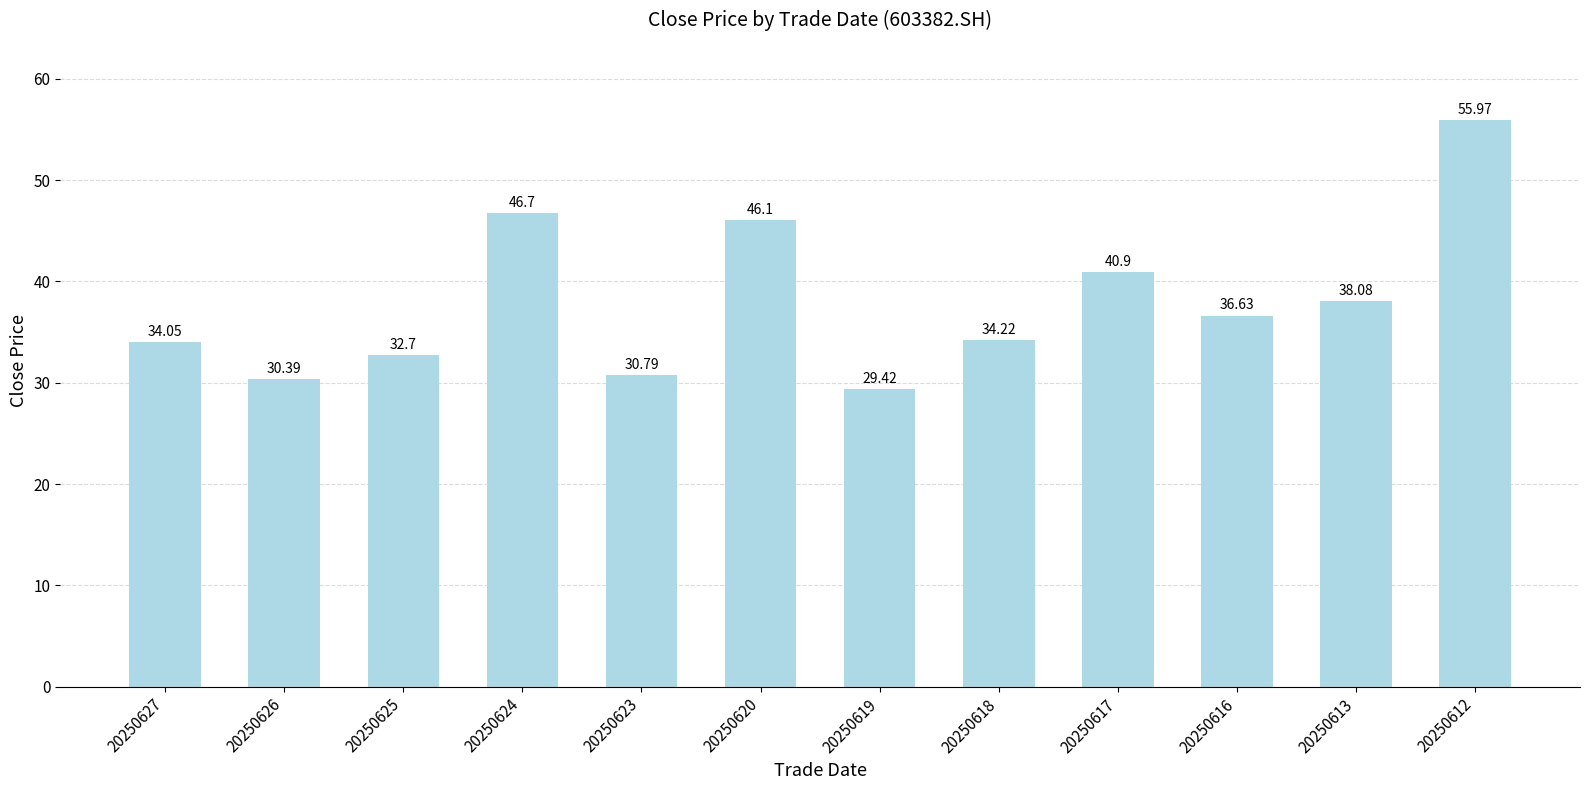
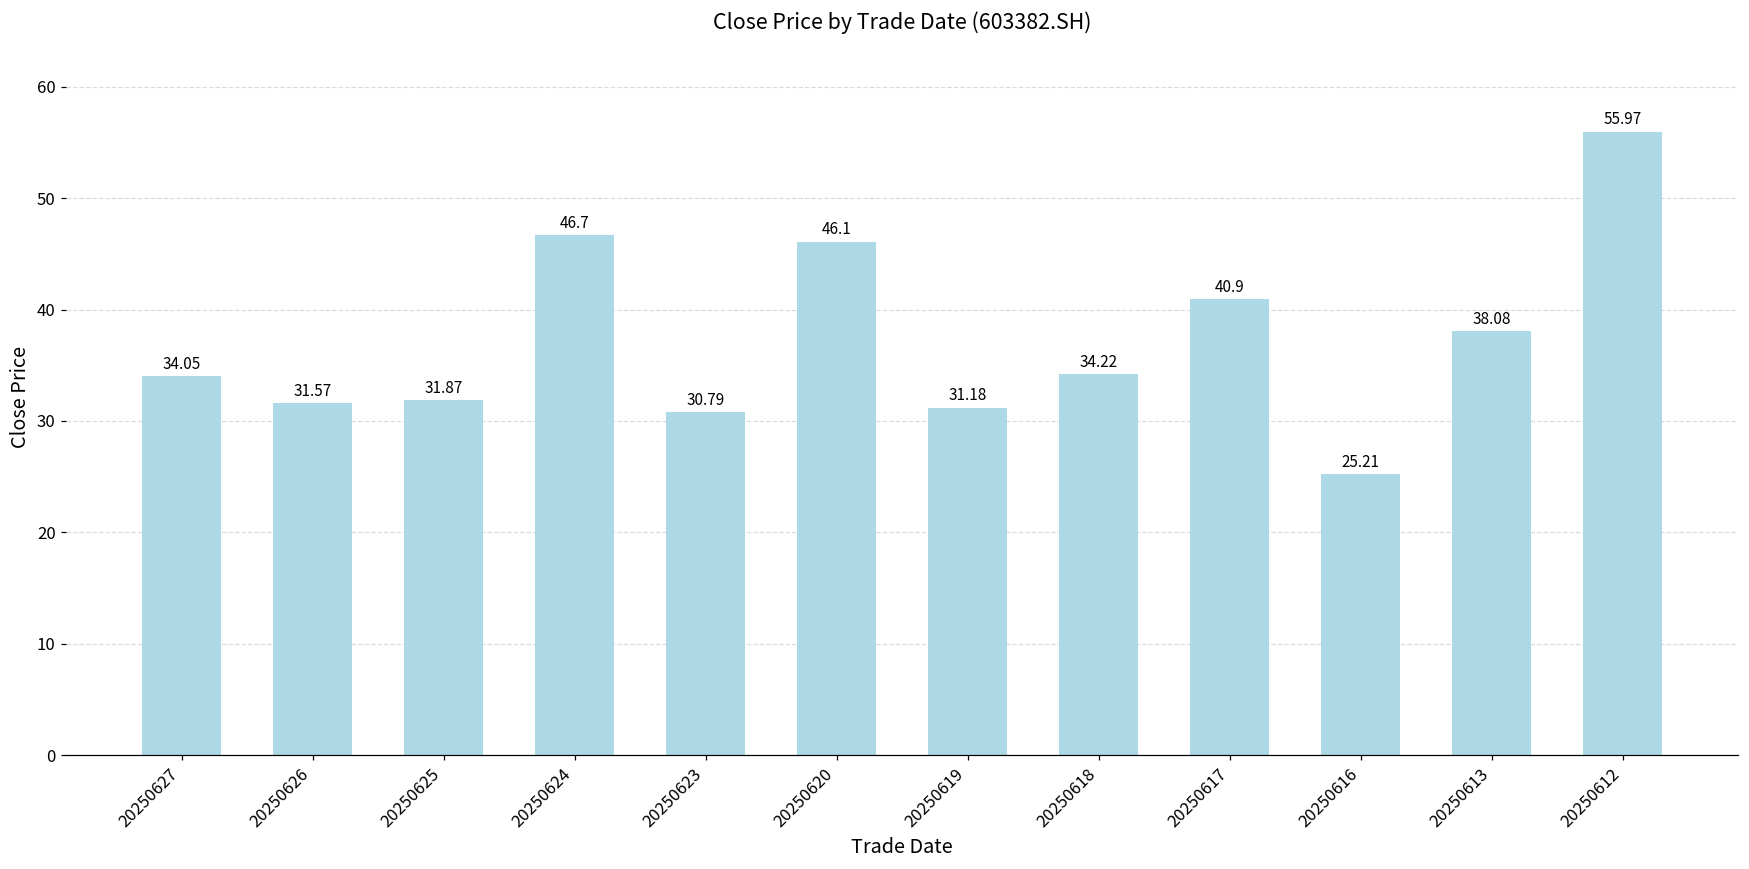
  {
    "20250627": 34.05,
-   "20250626": 30.39,
-   "20250625": 32.7,
+   "20250626": 31.57,
+   "20250625": 31.87,
    "20250624": 46.7,
    "20250623": 30.79,
    "20250620": 46.1,
-   "20250619": 29.42,
+   "20250619": 31.18,
    "20250618": 34.22,
    "20250617": 40.9,
-   "20250616": 36.63,
+   "20250616": 25.21,
    "20250613": 38.08,
    "20250612": 55.97
  }
